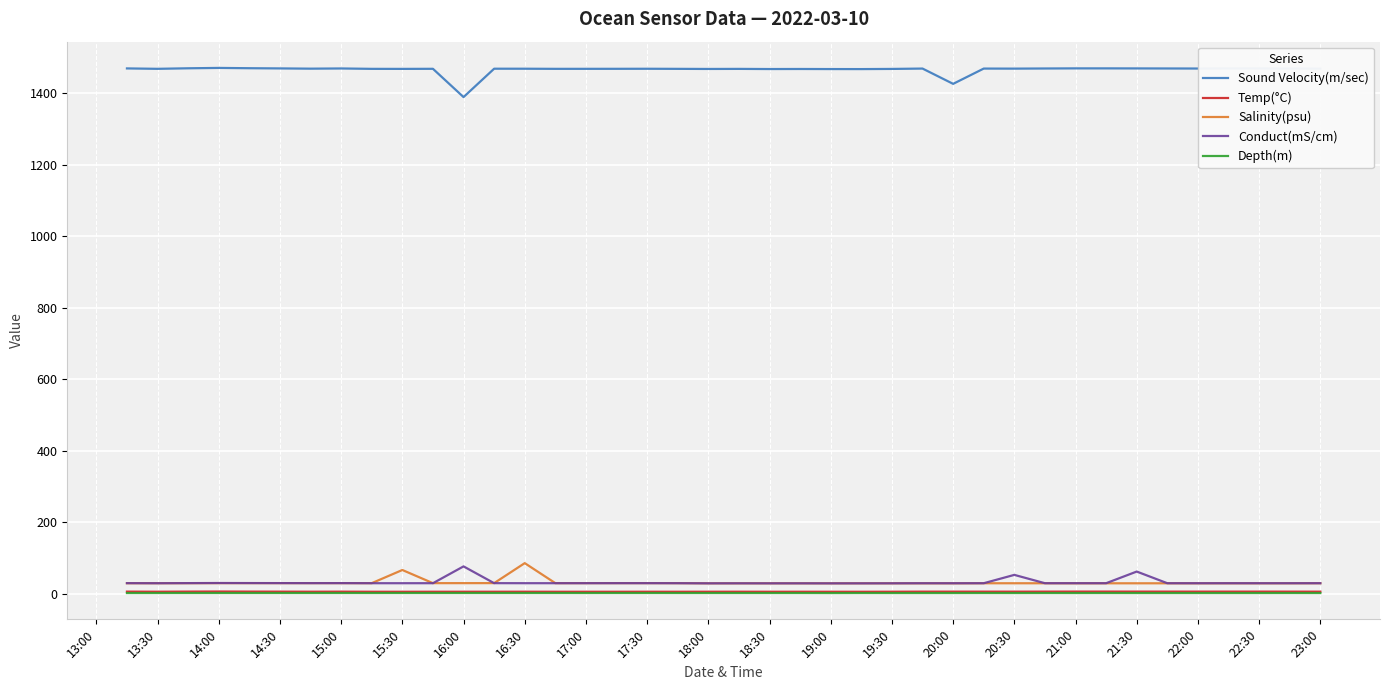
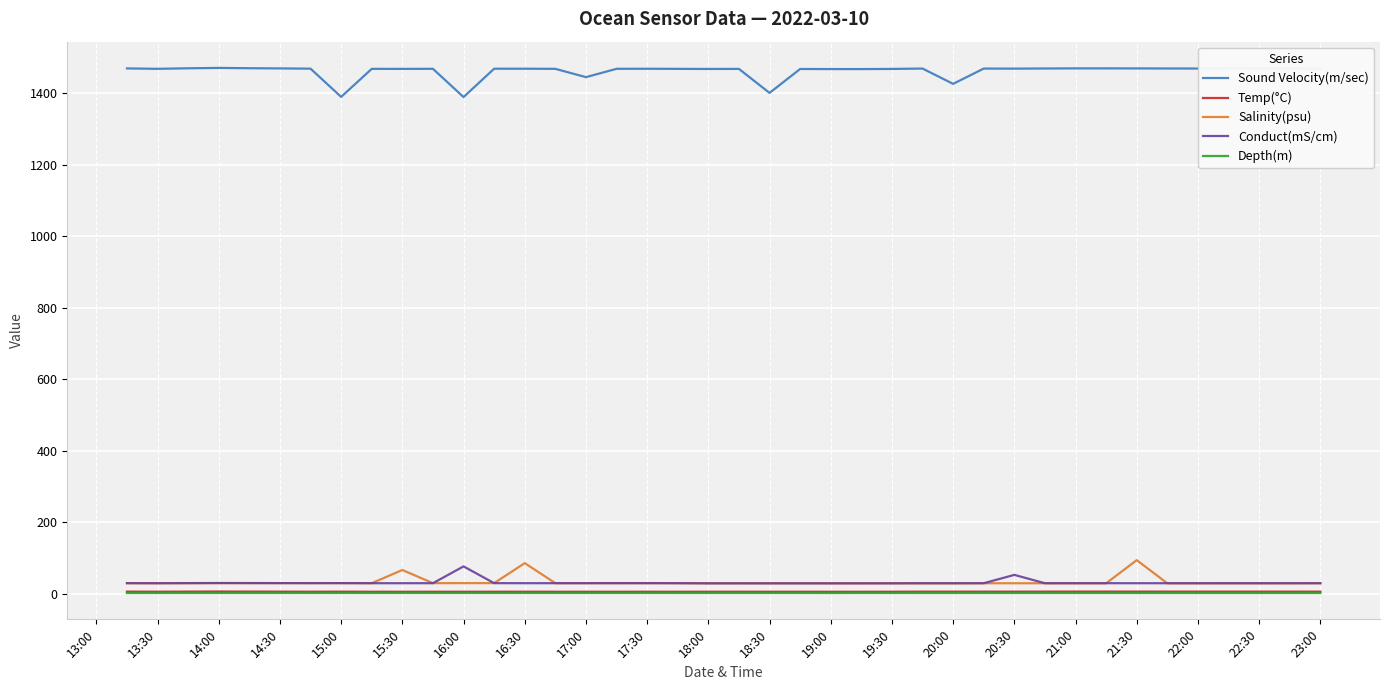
  {
    "Sound Velocity(m/sec)": {
      "13:30": 1470,
      "14:00": 1470,
      "14:30": 1470,
-     "15:00": 1470,
+     "15:00": 1390,
      "15:30": 1470,
      "16:00": 1390,
      "16:30": 1470,
-     "17:00": 1470,
+     "17:00": 1440,
      "17:30": 1470,
      "18:00": 1470,
-     "18:30": 1470,
+     "18:30": 1400,
      "19:00": 1470,
      "19:30": 1470,
      "20:00": 1430,
      "20:30": 1470,
      "21:00": 1470,
      "21:30": 1470,
      "22:00": 1470
    },
    "Salinity(psu)": {
      "15:30": 70,
      "16:00": 30,
      "16:30": 90,
      "20:30": 30,
-     "21:30": 30
+     "21:30": 90
    },
    "Conduct(mS/cm)": {
      "15:30": 30,
      "16:00": 80,
      "16:30": 30,
      "20:30": 50,
-     "21:30": 60
+     "21:30": 30
    }
  }
